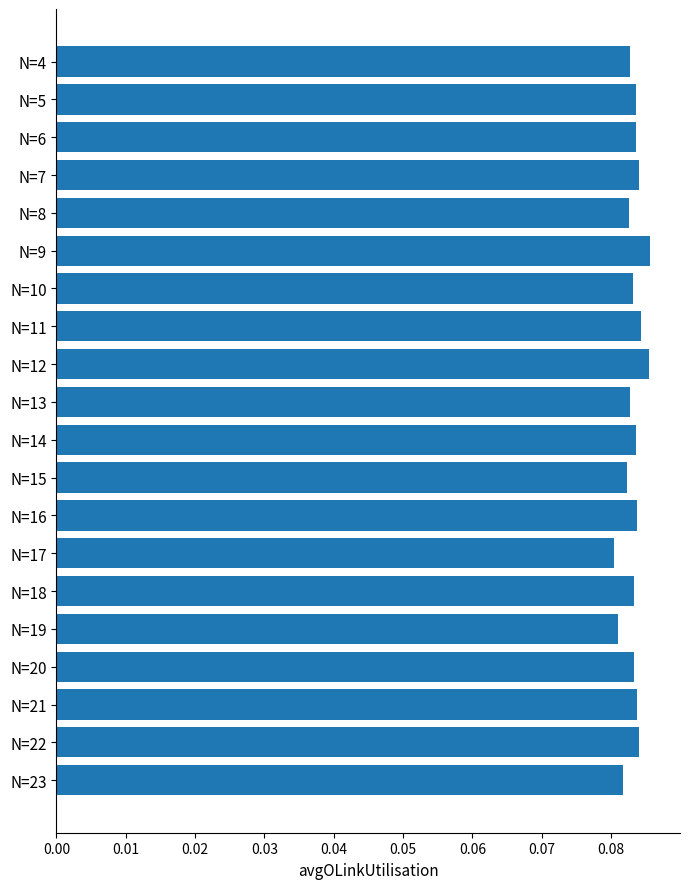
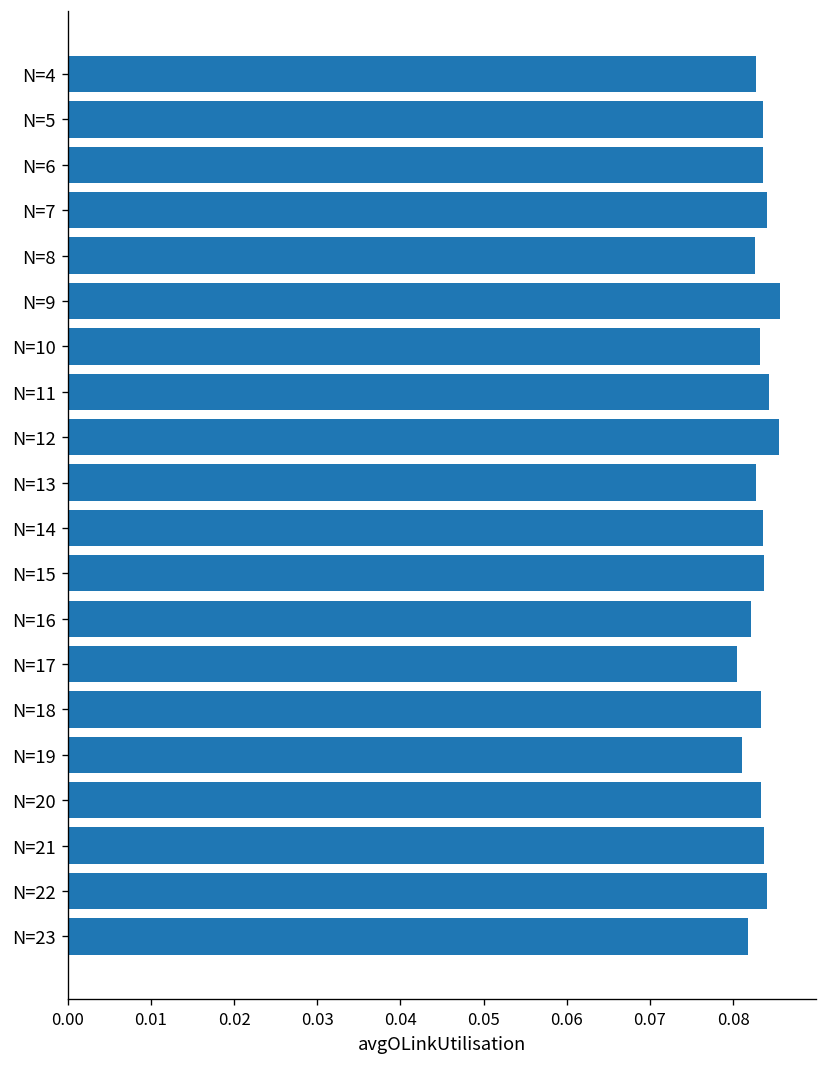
  {
    "N=4": 0.083,
    "N=5": 0.084,
    "N=6": 0.084,
    "N=7": 0.084,
    "N=8": 0.083,
    "N=9": 0.086,
    "N=10": 0.083,
    "N=11": 0.084,
    "N=12": 0.086,
    "N=13": 0.083,
    "N=14": 0.084,
-   "N=15": 0.082,
-   "N=16": 0.084,
+   "N=15": 0.084,
+   "N=16": 0.082,
    "N=17": 0.080,
    "N=18": 0.083,
    "N=19": 0.081,
    "N=20": 0.083,
    "N=21": 0.084,
    "N=22": 0.084,
    "N=23": 0.082
  }
